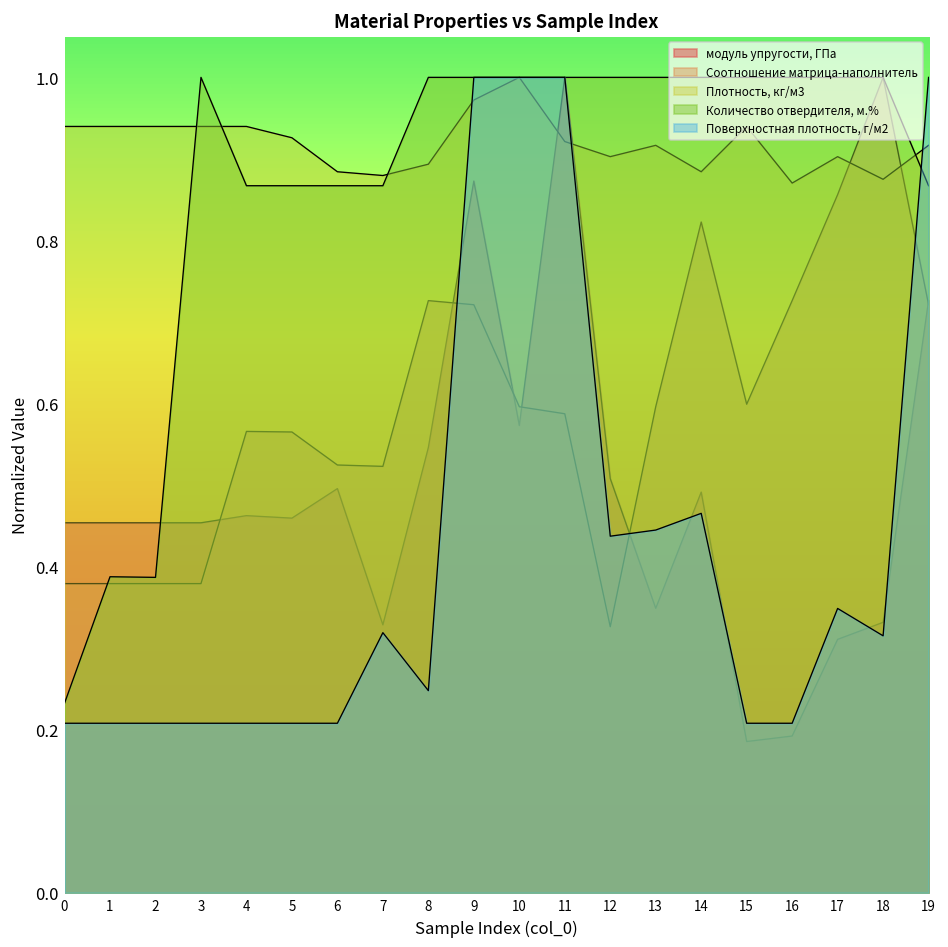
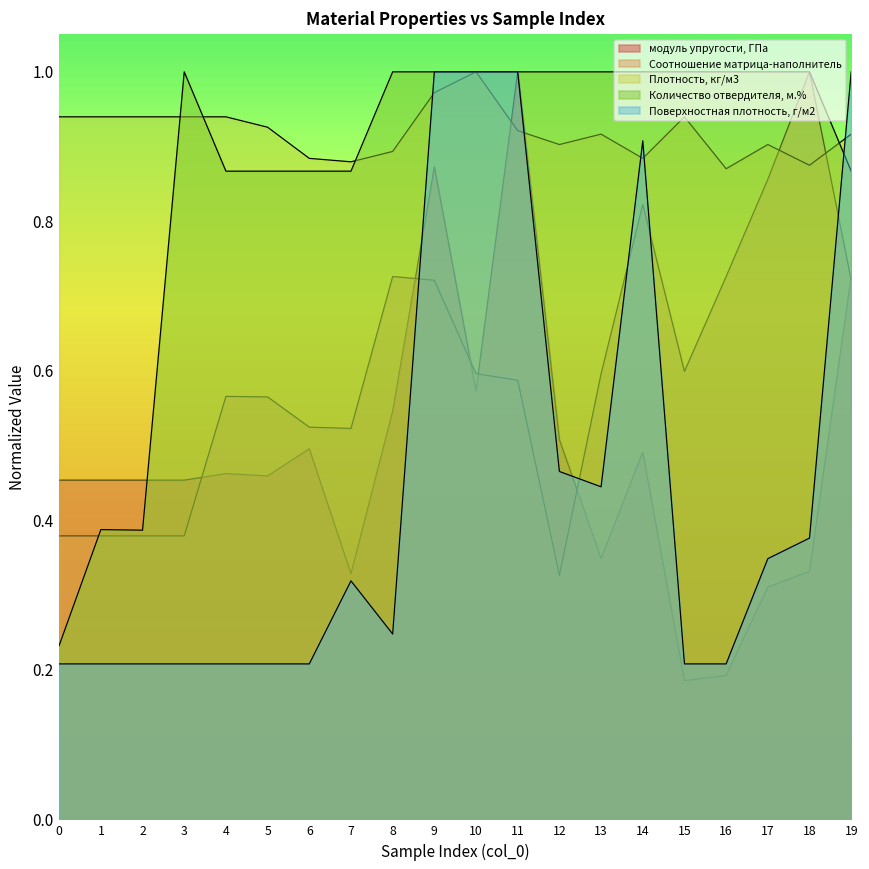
  {
    "Поверхностная плотность, г/м2": {
      "0": 0.21,
      "1": 0.21,
      "2": 0.21,
      "3": 0.21,
      "4": 0.21,
      "5": 0.21,
      "6": 0.21,
      "7": 0.32,
      "8": 0.25,
-     "12": 0.44,
+     "12": 0.47,
      "13": 0.44,
-     "14": 0.47,
+     "14": 0.91,
      "15": 0.21,
      "16": 0.21,
      "17": 0.35,
-     "18": 0.32,
+     "18": 0.38,
      "19": 1.00
    }
  }
